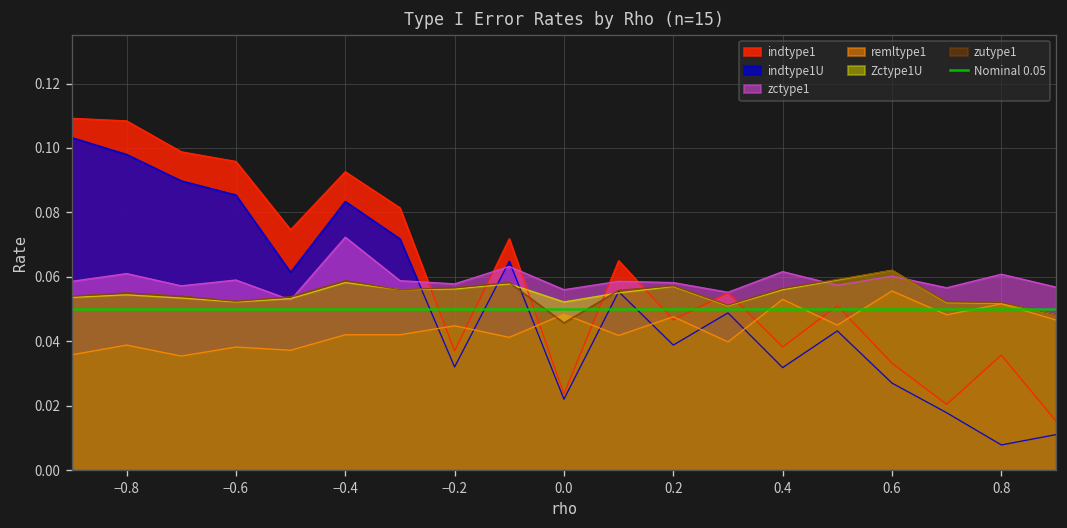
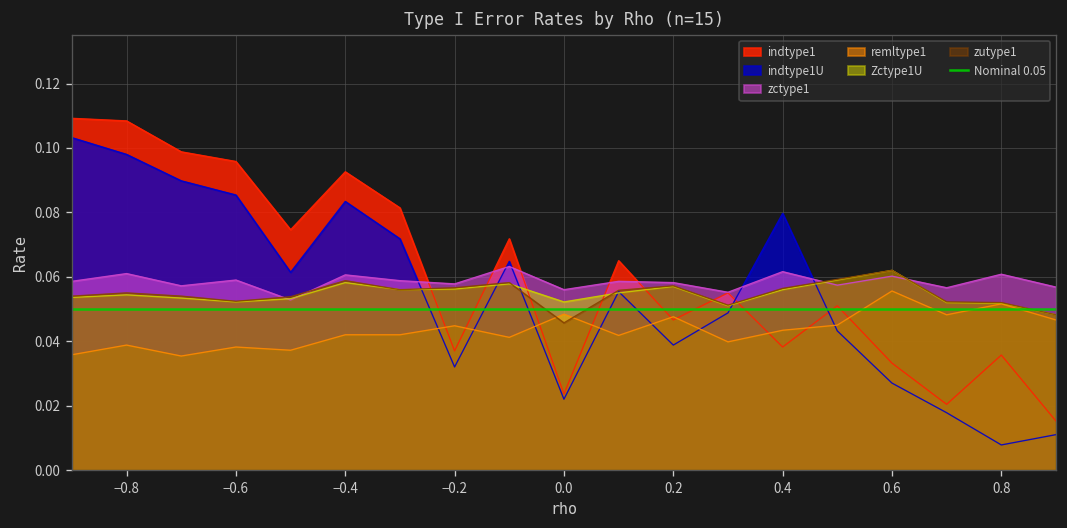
  {
    "indtype1": {
      "−0.8": 0.108,
      "−0.6": 0.096,
      "−0.4": 0.093,
      "−0.2": 0.037,
      "0.0": 0.024,
      "0.2": 0.047,
      "0.4": 0.038,
      "0.6": 0.033,
      "0.8": 0.036
    },
    "indtype1U": {
      "−0.8": 0.098,
      "−0.6": 0.085,
      "−0.4": 0.083,
      "−0.2": 0.032,
      "0.0": 0.022,
      "0.2": 0.039,
-     "0.4": 0.032,
+     "0.4": 0.080,
      "0.6": 0.027,
      "0.8": 0.008
    },
    "zctype1": {
      "−0.8": 0.061,
      "−0.6": 0.059,
-     "−0.4": 0.072,
+     "−0.4": 0.061,
      "−0.2": 0.058,
      "0.0": 0.056,
      "0.2": 0.058,
      "0.4": 0.062,
      "0.6": 0.060,
      "0.8": 0.061
    },
    "remltype1": {
      "−0.8": 0.039,
      "−0.6": 0.038,
      "−0.4": 0.042,
      "−0.2": 0.045,
      "0.0": 0.048,
      "0.2": 0.048,
-     "0.4": 0.053,
+     "0.4": 0.043,
      "0.6": 0.056
    },
    "Zctype1U": {
      "0.0": 0.052
    },
    "zutype1": {
      "0.0": 0.046
    }
  }
